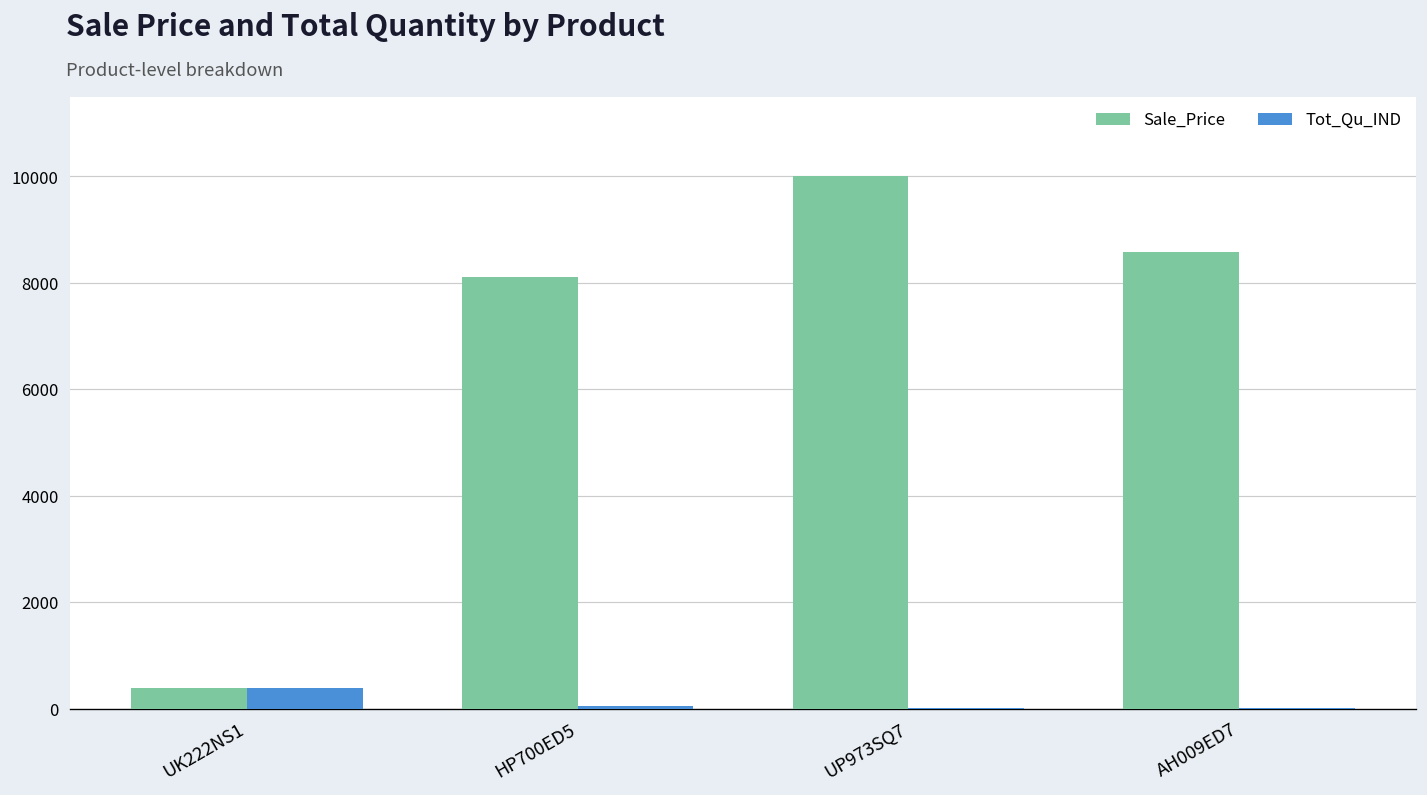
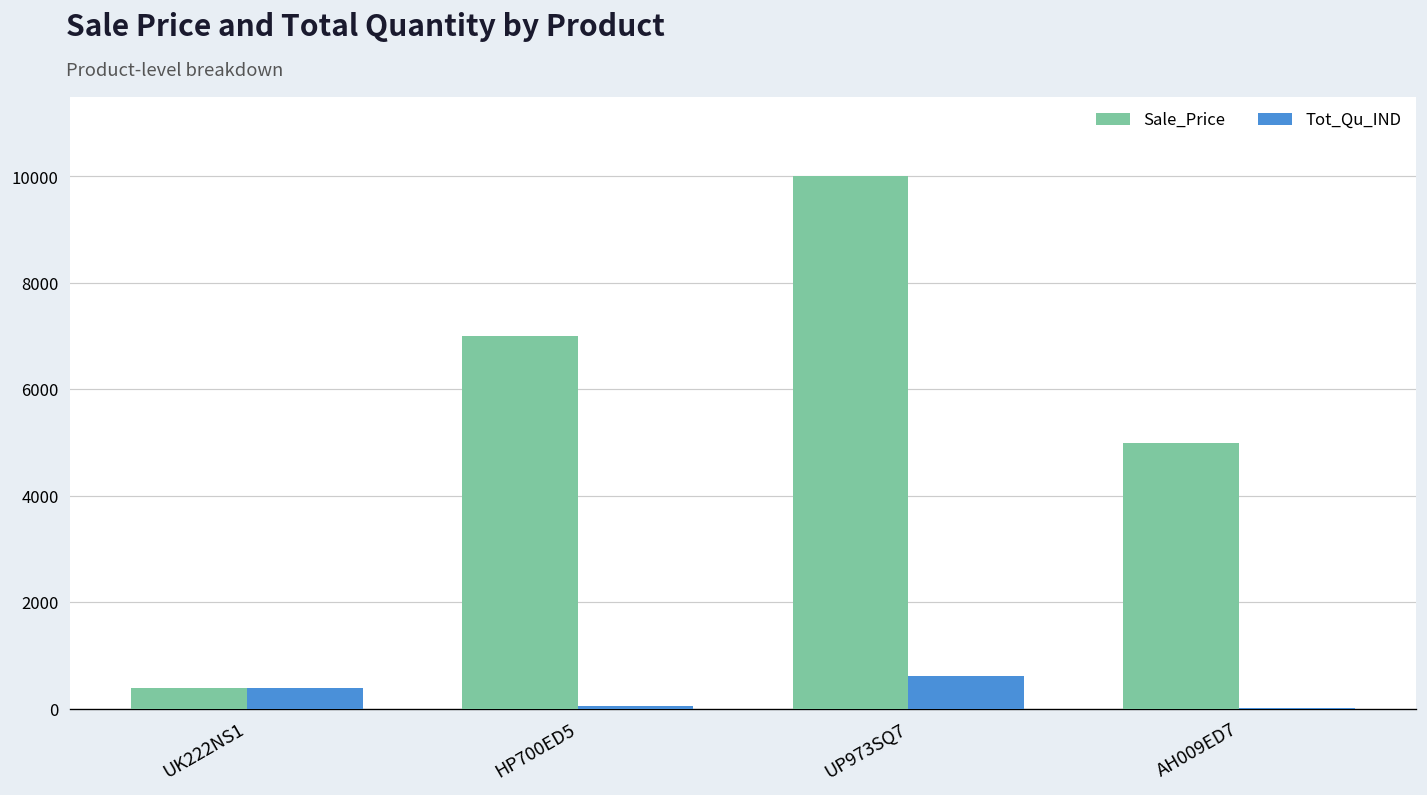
  {
    "Sale_Price": {
      "UK222NS1": 400,
-     "HP700ED5": 8100,
+     "HP700ED5": 7000,
      "UP973SQ7": 10000,
-     "AH009ED7": 8600
+     "AH009ED7": 5000
    },
    "Tot_Qu_IND": {
      "UK222NS1": 400,
-     "UP973SQ7": 0
+     "UP973SQ7": 600
    }
  }
